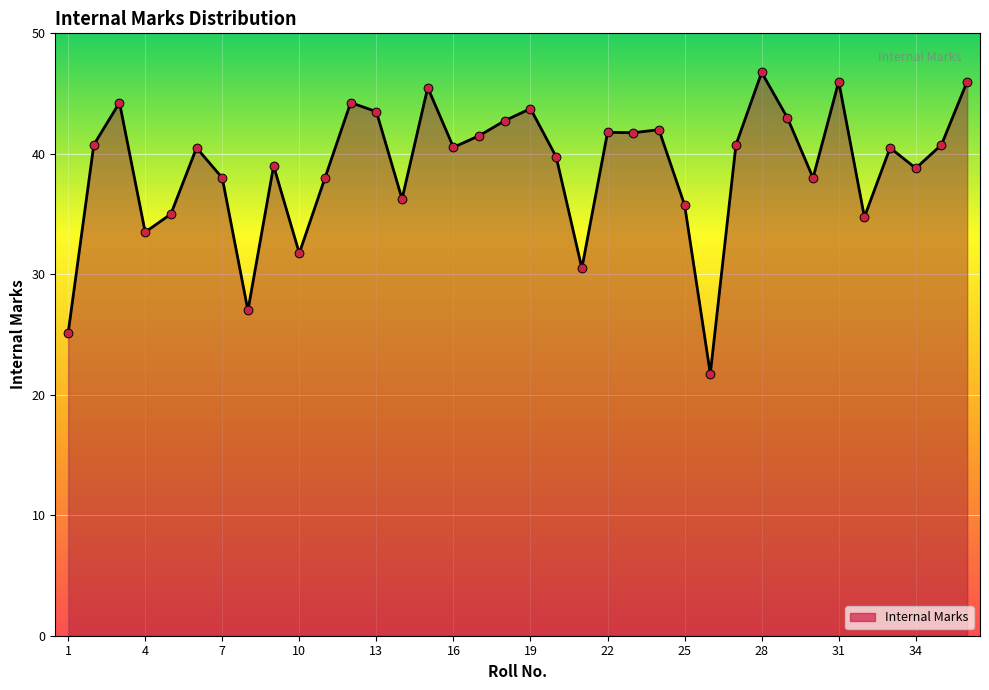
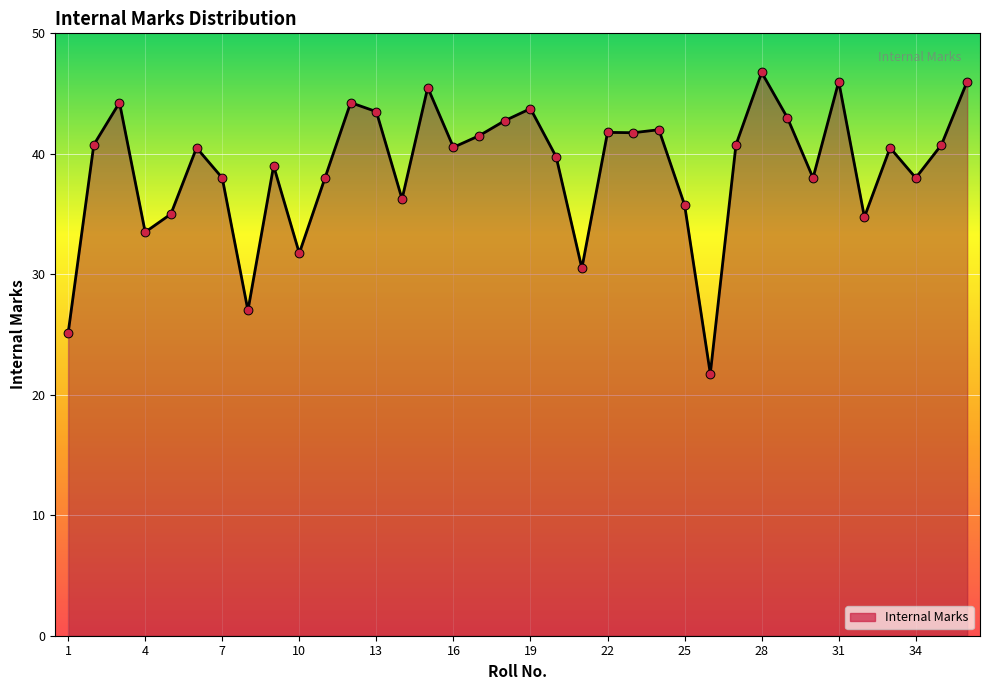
  {
    "1": 25.1,
    "4": 33.5,
    "7": 38.0,
    "10": 31.8,
    "13": 43.5,
    "16": 40.5,
    "19": 43.8,
    "22": 41.8,
    "25": 35.8,
    "28": 46.8,
    "31": 46.0,
-   "34": 38.8
+   "34": 38.0
  }
